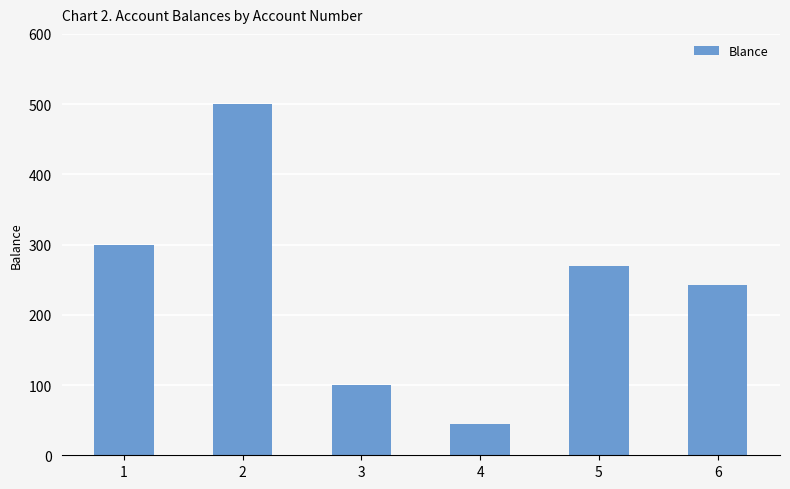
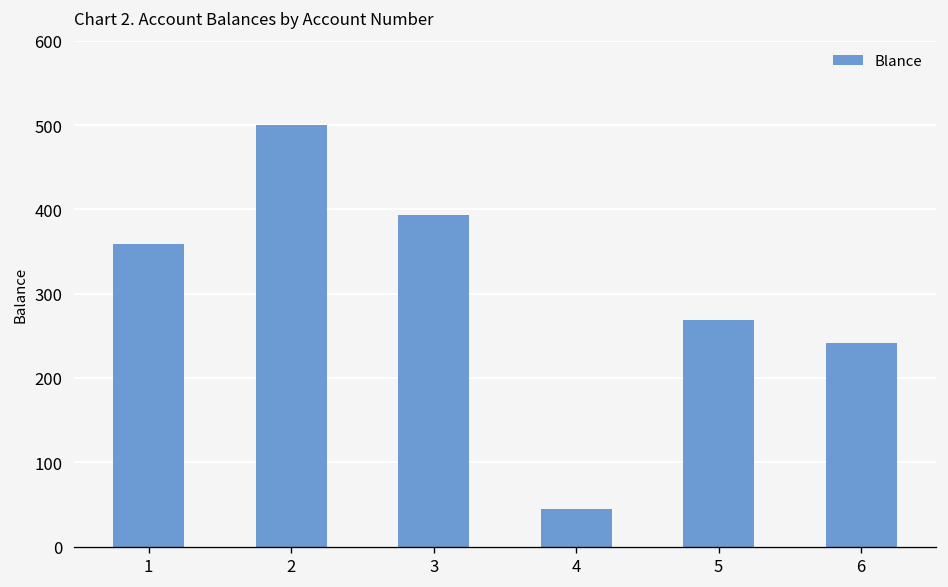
  {
-   "1": 300,
+   "1": 360,
    "2": 500,
-   "3": 100,
+   "3": 390,
    "4": 50,
    "5": 270,
    "6": 240
  }
